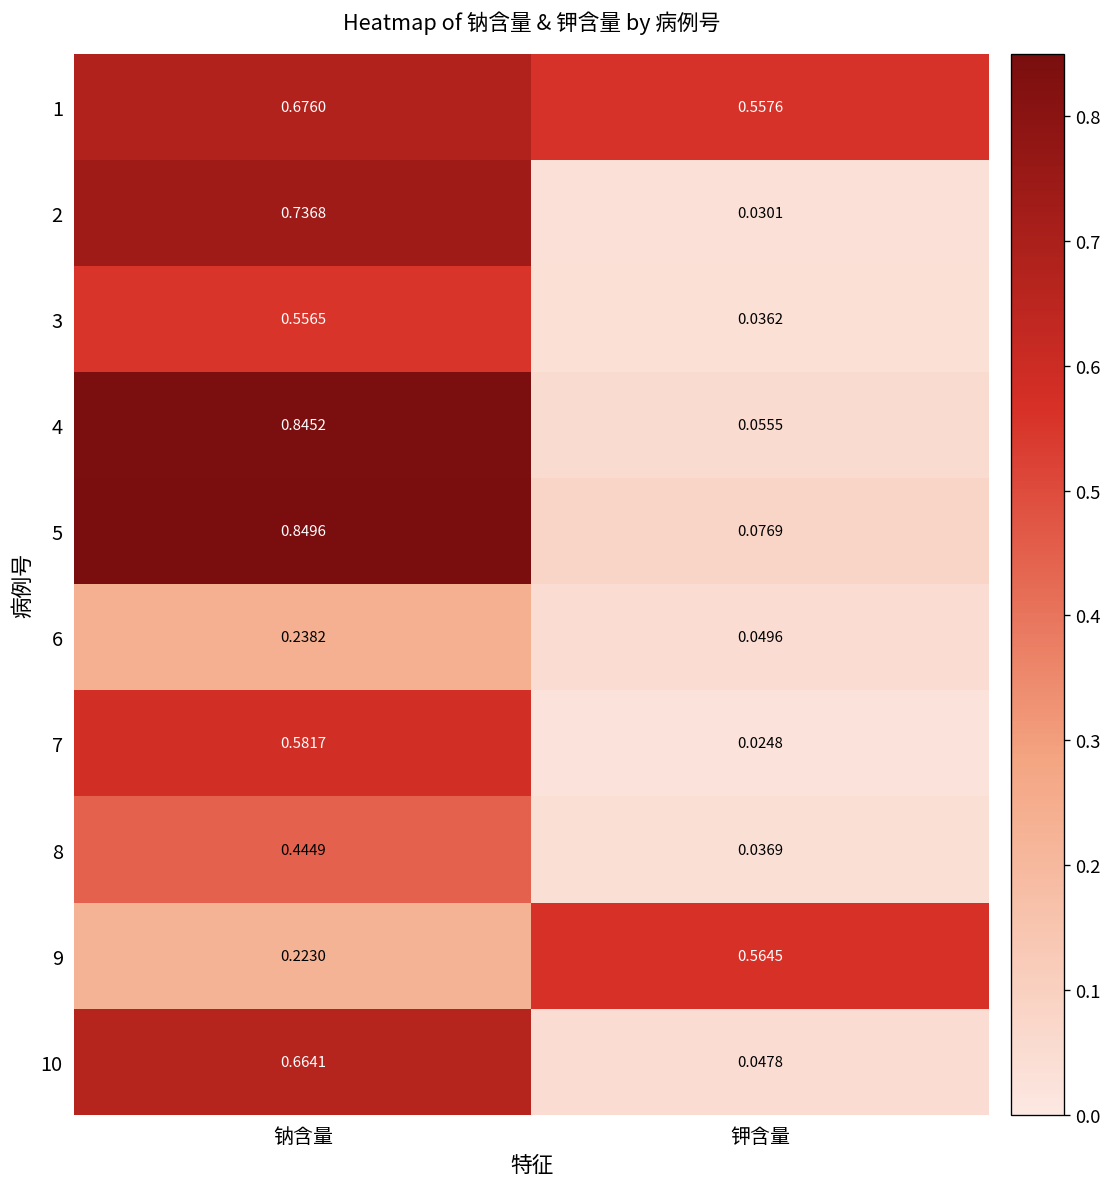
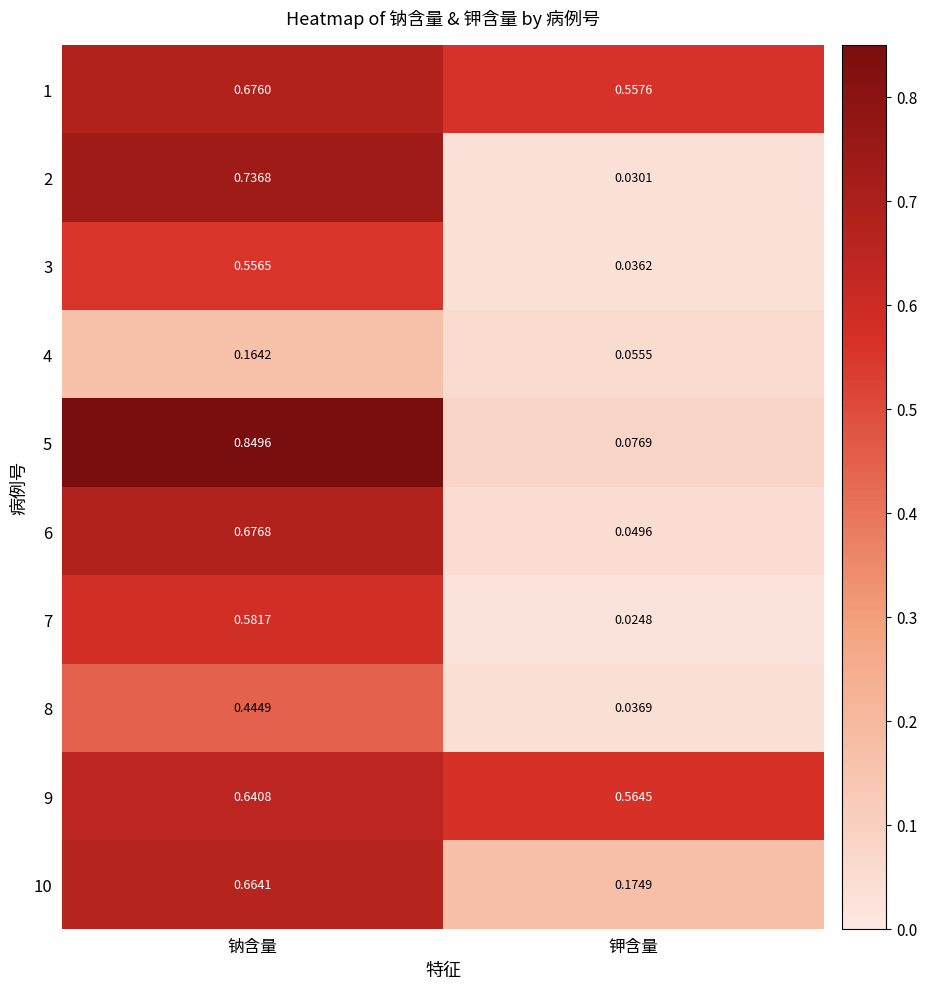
  {
    "1": {
      "钠含量": 0.6760,
      "钾含量": 0.5576
    },
    "2": {
      "钠含量": 0.7368,
      "钾含量": 0.0301
    },
    "3": {
      "钠含量": 0.5565,
      "钾含量": 0.0362
    },
    "4": {
-     "钠含量": 0.8452,
+     "钠含量": 0.1642,
      "钾含量": 0.0555
    },
    "5": {
      "钠含量": 0.8496,
      "钾含量": 0.0769
    },
    "6": {
-     "钠含量": 0.2382,
+     "钠含量": 0.6768,
      "钾含量": 0.0496
    },
    "7": {
      "钠含量": 0.5817,
      "钾含量": 0.0248
    },
    "8": {
      "钠含量": 0.4449,
      "钾含量": 0.0369
    },
    "9": {
-     "钠含量": 0.2230,
+     "钠含量": 0.6408,
      "钾含量": 0.5645
    },
    "10": {
      "钠含量": 0.6641,
-     "钾含量": 0.0478
+     "钾含量": 0.1749
    }
  }
